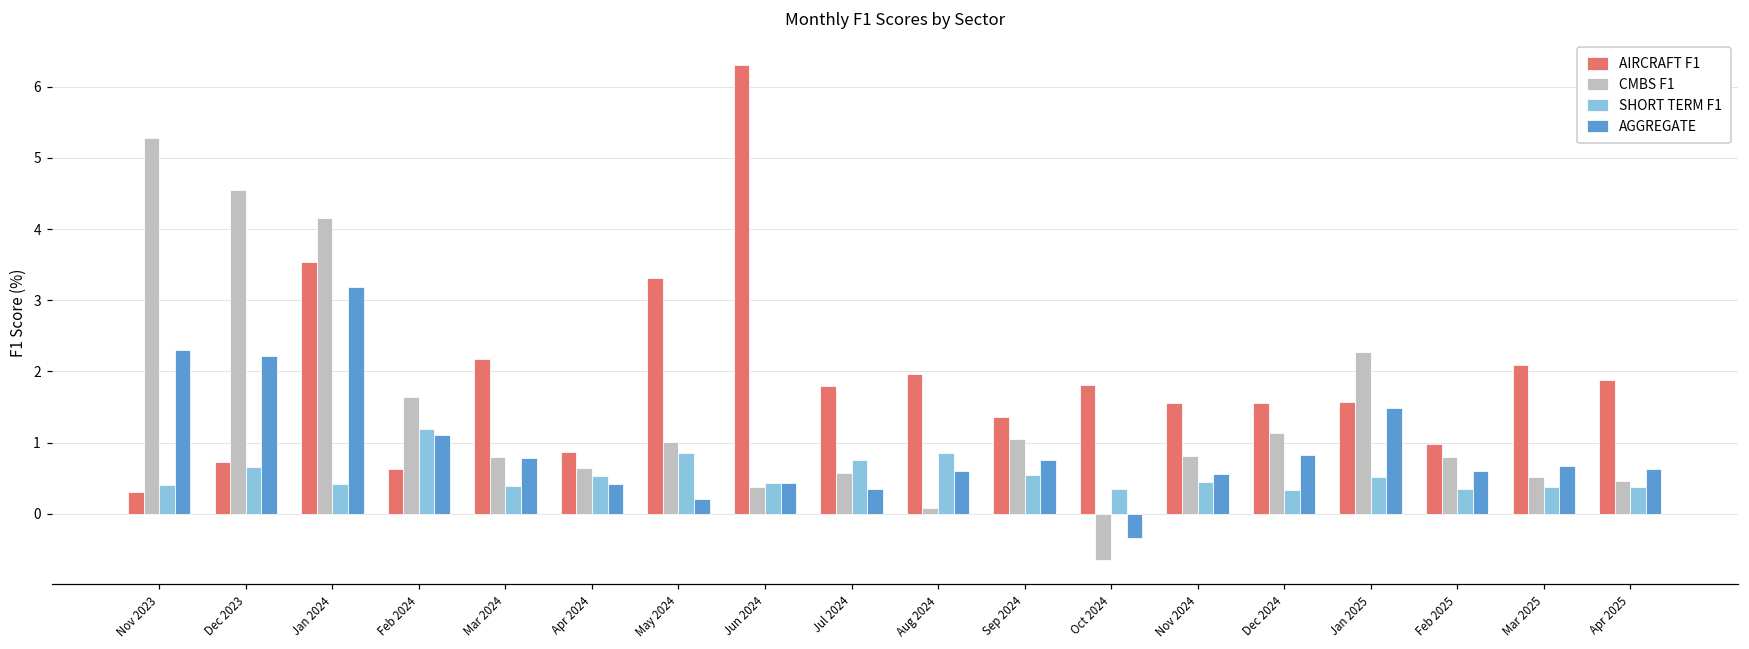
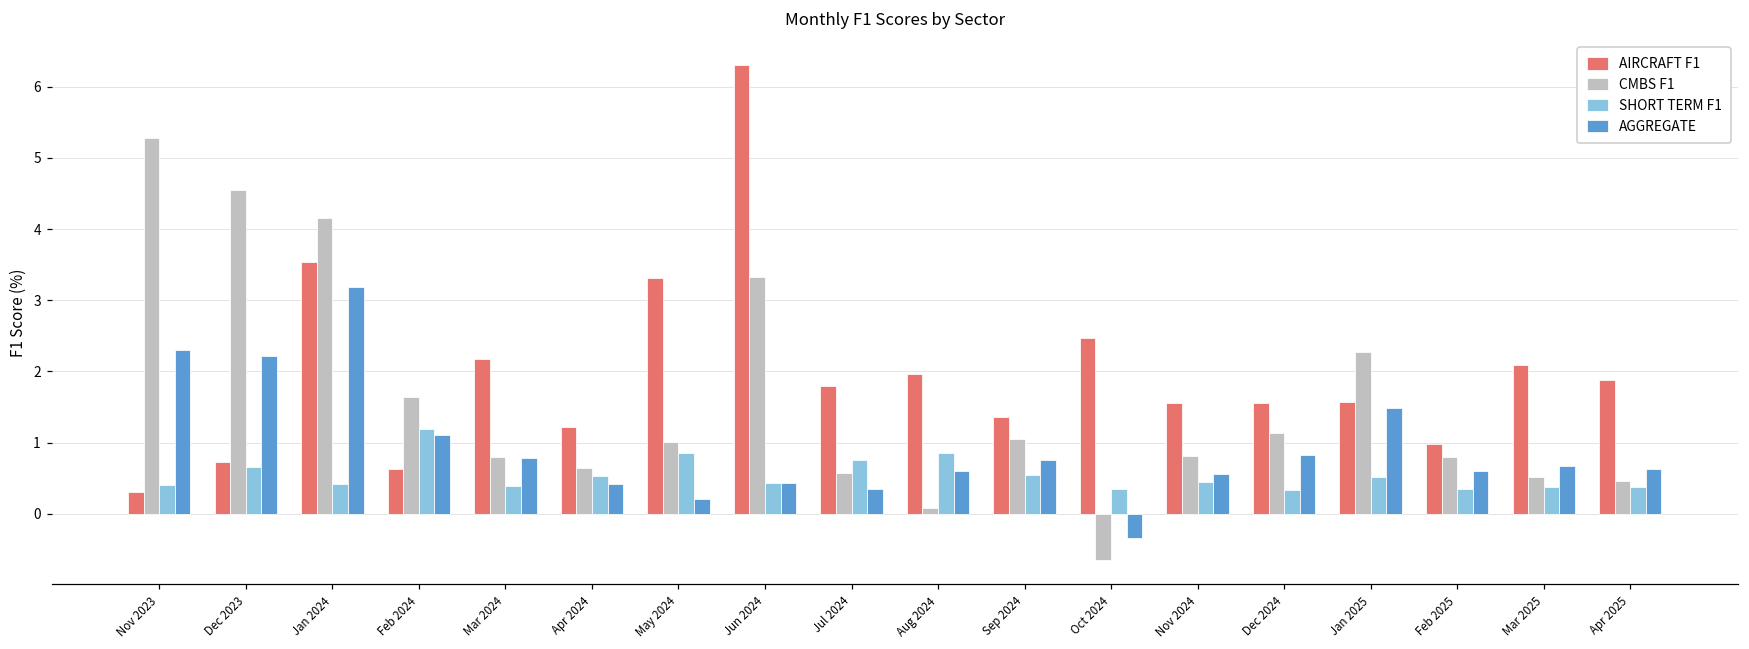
  {
    "AIRCRAFT F1": {
      "Nov 2023": 0.3,
      "Dec 2023": 0.7,
      "Jan 2024": 3.5,
      "Feb 2024": 0.6,
      "Mar 2024": 2.2,
-     "Apr 2024": 0.9,
+     "Apr 2024": 1.2,
      "May 2024": 3.3,
      "Jun 2024": 6.3,
      "Jul 2024": 1.8,
      "Aug 2024": 2.0,
      "Sep 2024": 1.4,
-     "Oct 2024": 1.8,
+     "Oct 2024": 2.5,
      "Nov 2024": 1.6,
      "Dec 2024": 1.6,
      "Jan 2025": 1.6,
      "Feb 2025": 1.0,
      "Mar 2025": 2.1,
      "Apr 2025": 1.9
    },
    "CMBS F1": {
      "Nov 2023": 5.3,
      "Dec 2023": 4.6,
      "Jan 2024": 4.1,
      "Feb 2024": 1.6,
      "Mar 2024": 0.8,
      "Apr 2024": 0.6,
      "May 2024": 1.0,
-     "Jun 2024": 0.4,
+     "Jun 2024": 3.3,
      "Jul 2024": 0.6,
      "Aug 2024": 0.1,
      "Sep 2024": 1.0,
      "Oct 2024": -0.6,
      "Nov 2024": 0.8,
      "Dec 2024": 1.1,
      "Jan 2025": 2.3,
      "Feb 2025": 0.8,
      "Mar 2025": 0.5,
      "Apr 2025": 0.5
    },
    "SHORT TERM F1": {
      "Nov 2023": 0.4,
      "Dec 2023": 0.7,
      "Jan 2024": 0.4,
      "Feb 2024": 1.2,
      "Mar 2024": 0.4,
      "Apr 2024": 0.5,
      "May 2024": 0.9,
      "Jun 2024": 0.4,
      "Jul 2024": 0.8,
      "Aug 2024": 0.8,
      "Sep 2024": 0.5,
      "Oct 2024": 0.4,
      "Nov 2024": 0.5,
      "Dec 2024": 0.3,
      "Jan 2025": 0.5,
      "Feb 2025": 0.3,
      "Mar 2025": 0.4,
      "Apr 2025": 0.4
    },
    "AGGREGATE": {
      "Nov 2023": 2.3,
      "Dec 2023": 2.2,
      "Jan 2024": 3.2,
      "Feb 2024": 1.1,
      "Mar 2024": 0.8,
      "Apr 2024": 0.4,
      "May 2024": 0.2,
      "Jun 2024": 0.4,
      "Jul 2024": 0.4,
      "Aug 2024": 0.6,
      "Sep 2024": 0.8,
      "Oct 2024": -0.3,
      "Nov 2024": 0.6,
      "Dec 2024": 0.8,
      "Jan 2025": 1.5,
      "Feb 2025": 0.6,
      "Mar 2025": 0.7,
      "Apr 2025": 0.6
    }
  }
